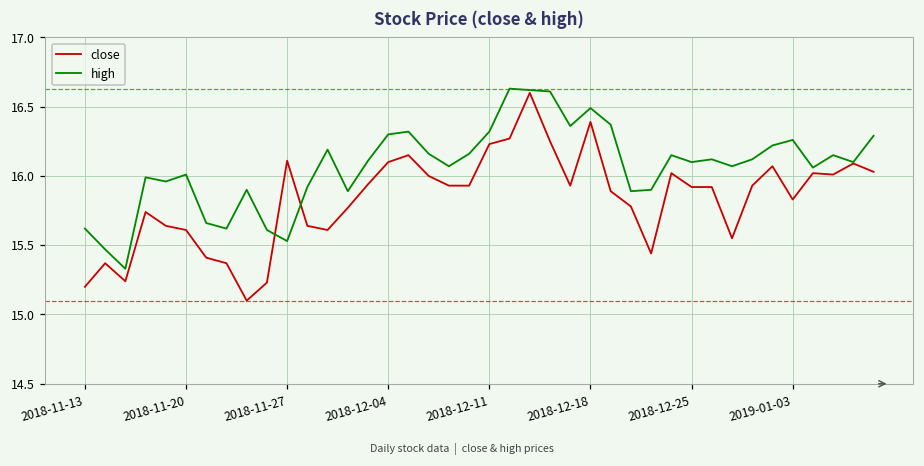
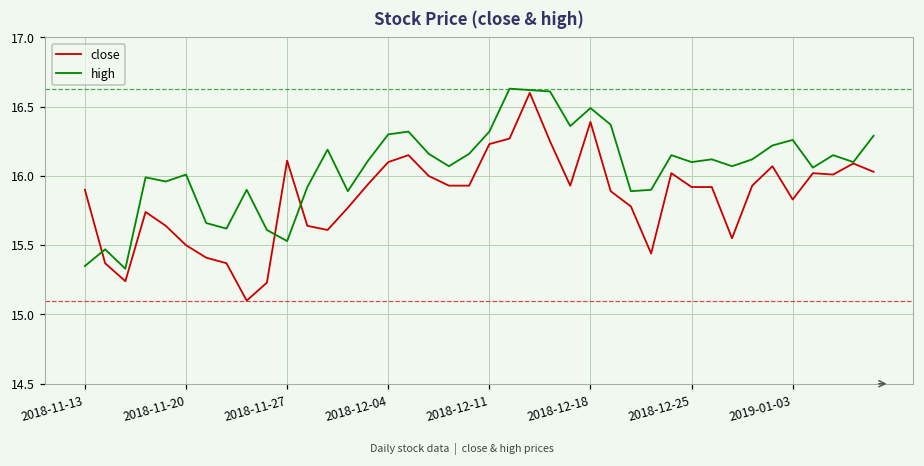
  {
    "close": {
-     "2018-11-13": 15.2,
-     "2018-11-20": 15.61,
+     "2018-11-13": 15.9,
+     "2018-11-20": 15.50,
      "2018-11-27": 16.11,
      "2018-12-04": 16.10,
      "2018-12-11": 16.23,
      "2018-12-18": 16.39,
      "2018-12-25": 15.92,
      "2019-01-03": 15.83
    },
    "high": {
-     "2018-11-13": 15.62,
+     "2018-11-13": 15.35,
      "2018-11-20": 16.01,
      "2018-11-27": 15.53,
      "2018-12-04": 16.30,
      "2018-12-11": 16.32,
      "2018-12-18": 16.49,
      "2018-12-25": 16.10,
      "2019-01-03": 16.26
    }
  }
